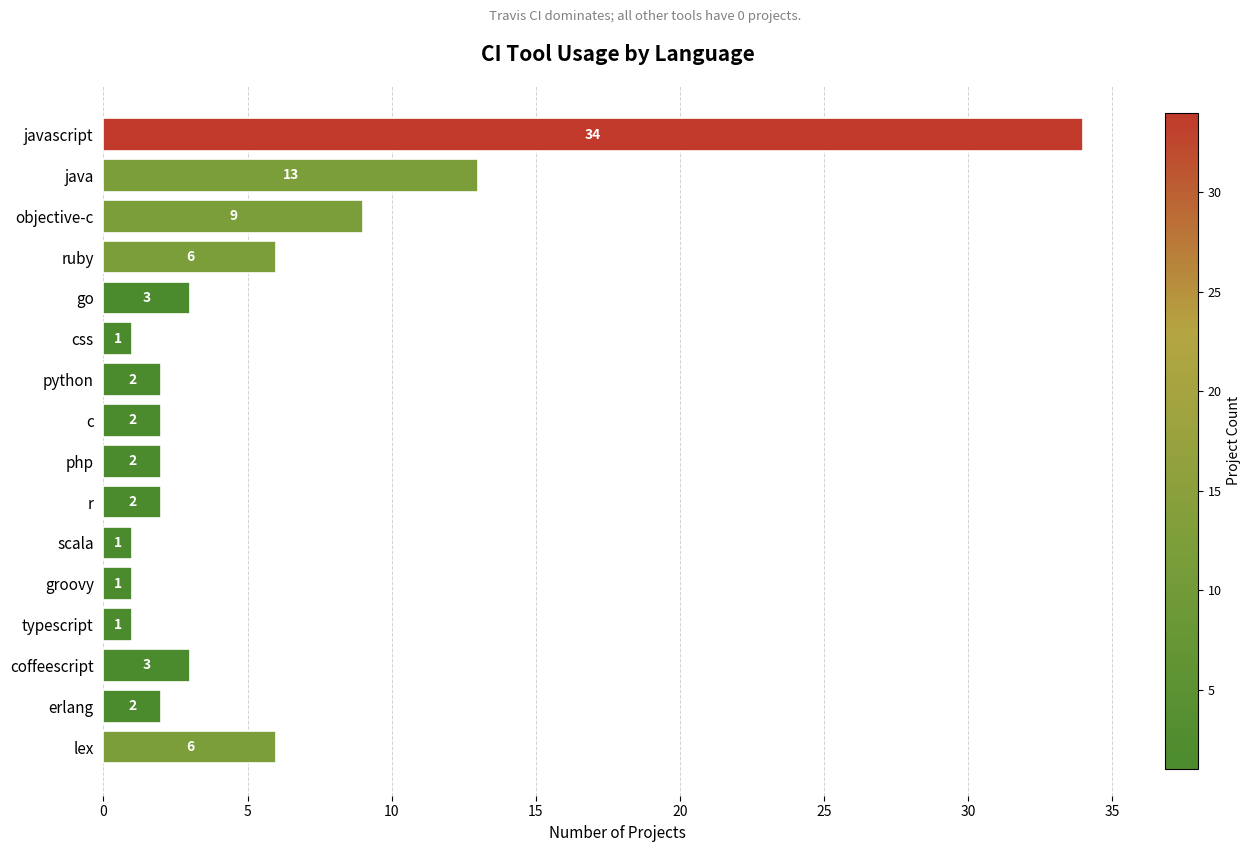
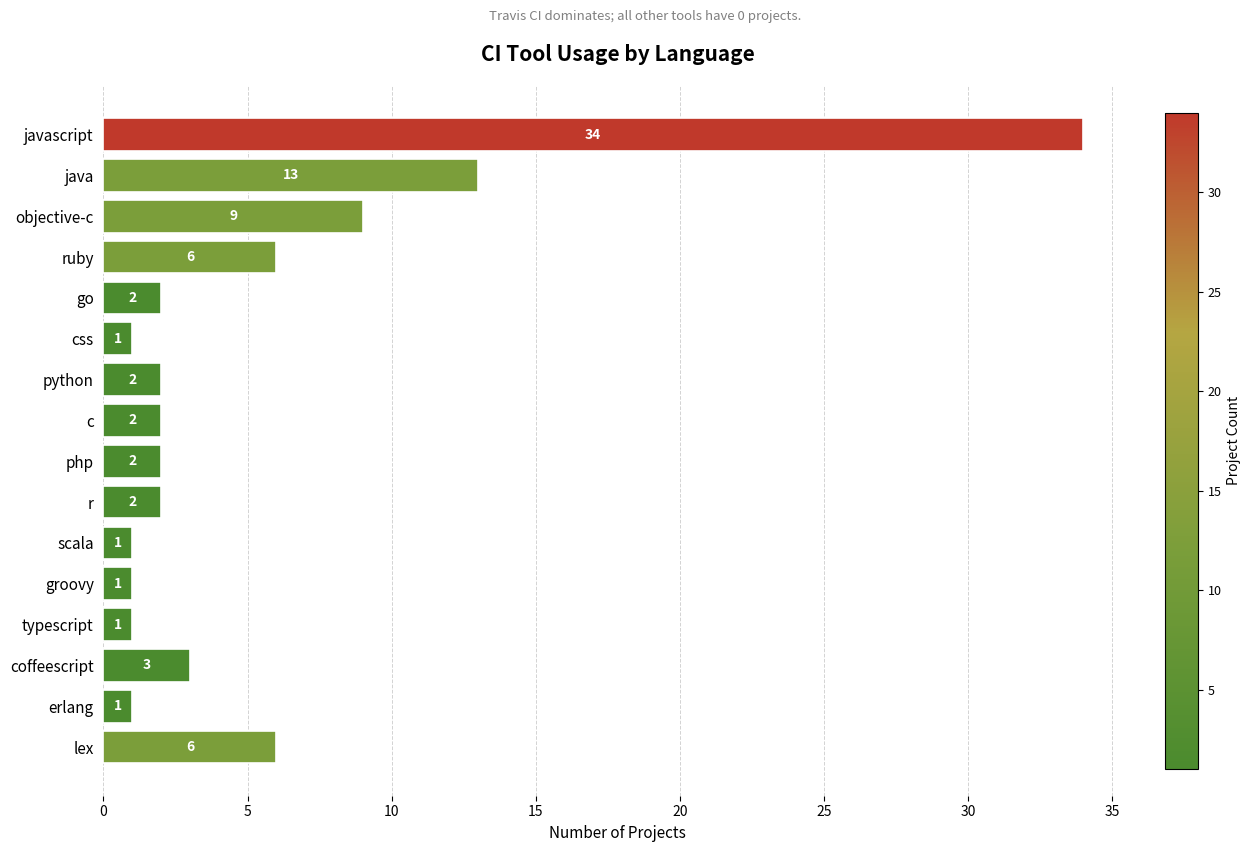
  {
    "javascript": 34,
    "java": 13,
    "objective-c": 9,
    "ruby": 6,
-   "go": 3,
+   "go": 2,
    "css": 1,
    "python": 2,
    "c": 2,
    "php": 2,
    "r": 2,
    "scala": 1,
    "groovy": 1,
    "typescript": 1,
    "coffeescript": 3,
-   "erlang": 2,
+   "erlang": 1,
    "lex": 6
  }
